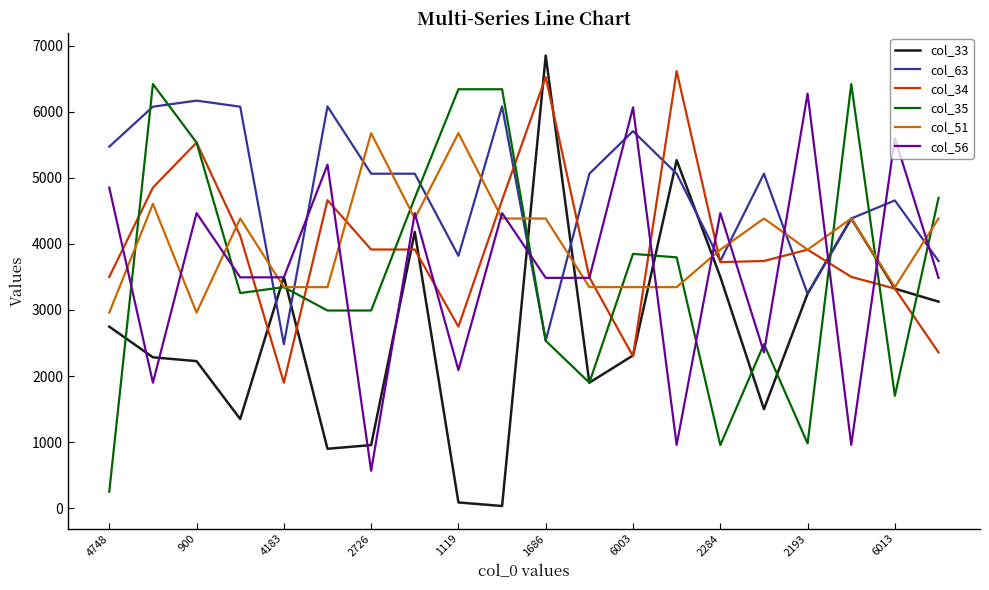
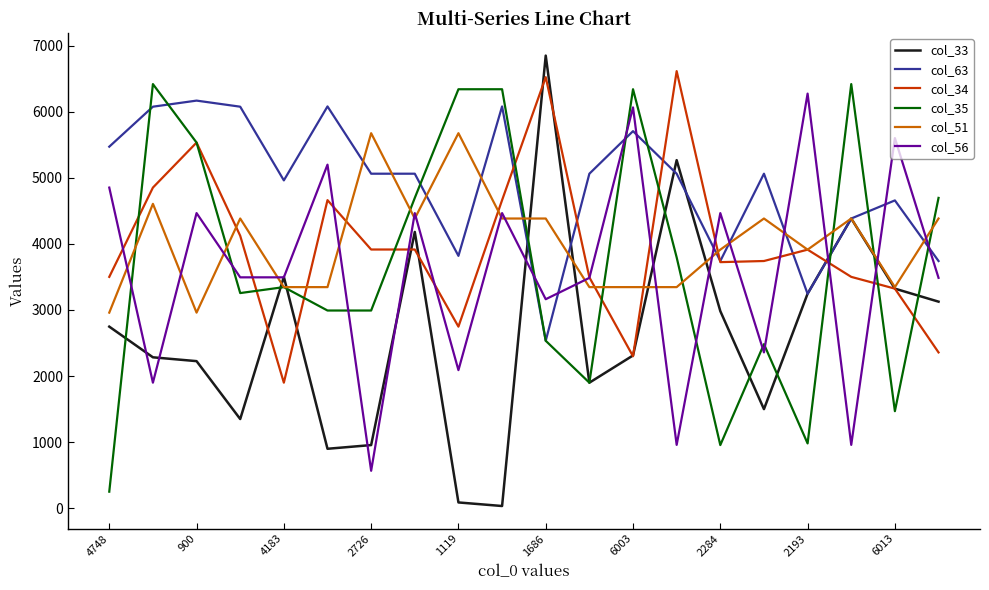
  {
    "col_33": {
      "4748": 2700,
      "900": 2200,
      "2726": 1000,
      "1119": 100,
      "1686": 6800,
-     "2284": 3500
+     "2284": 3000
    },
    "col_63": {
      "4748": 5500,
      "900": 6200,
-     "4183": 2500,
+     "4183": 5000,
      "2726": 5100,
      "1119": 3800,
      "6003": 5700,
      "6013": 4700
    },
    "col_35": {
      "4748": 300,
      "2726": 3000,
      "1119": 6300,
-     "6003": 3800,
+     "6003": 6300,
      "2284": 1000,
      "2193": 1000,
-     "6013": 1700
+     "6013": 1500
    },
    "col_56": {
      "4748": 4900,
      "900": 4500,
      "2726": 600,
      "1119": 2100,
-     "1686": 3500,
+     "1686": 3200,
      "6003": 6100,
      "2284": 4500,
      "2193": 6300
    }
  }
